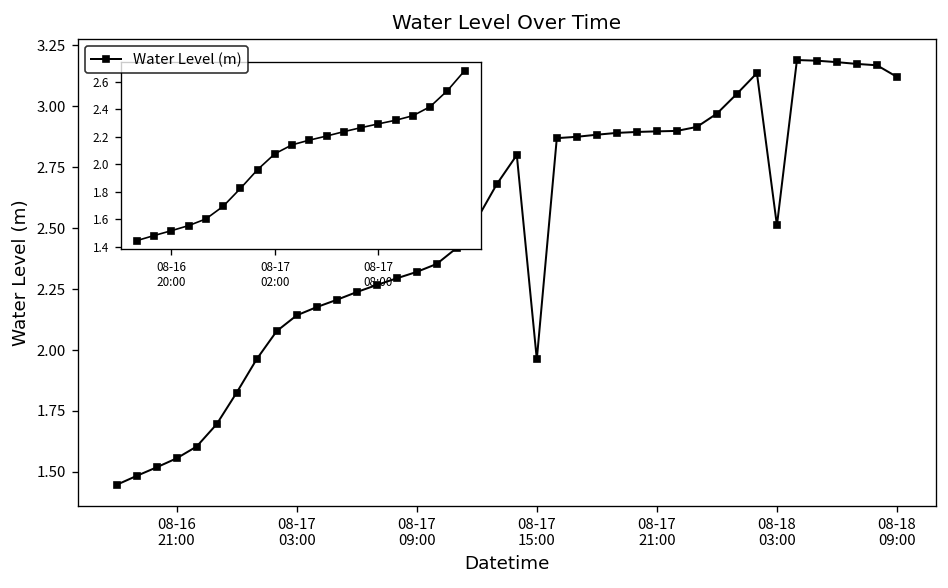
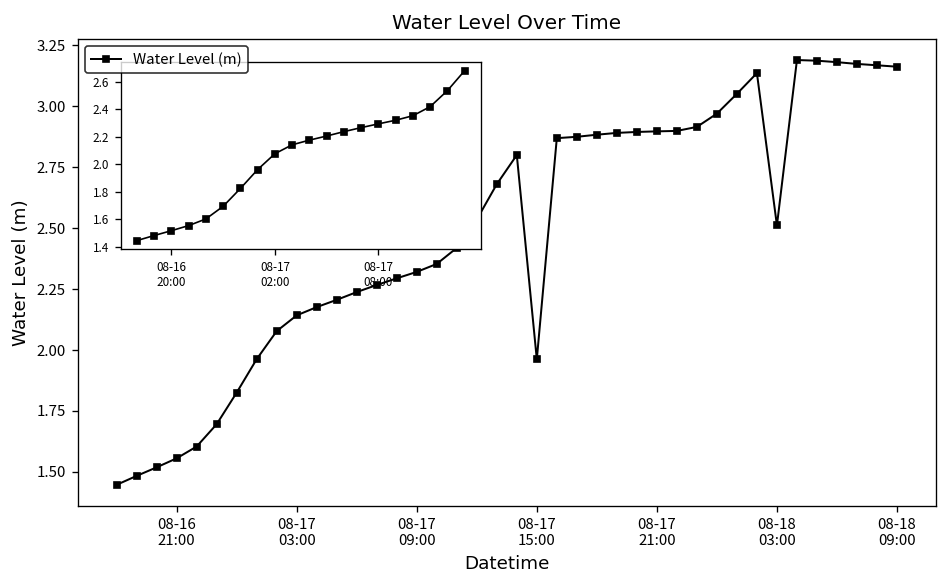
  {
    "08-16 21:00": 1.56,
    "08-17 03:00": 2.14,
    "08-17 09:00": 2.32,
    "08-17 15:00": 1.96,
    "08-17 21:00": 2.90,
    "08-18 03:00": 2.51,
-   "08-18 09:00": 3.12
+   "08-18 09:00": 3.16
  }
